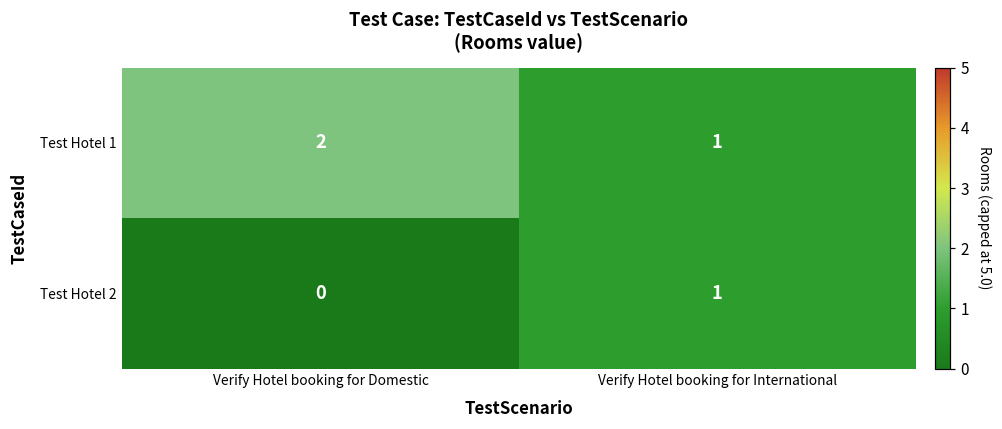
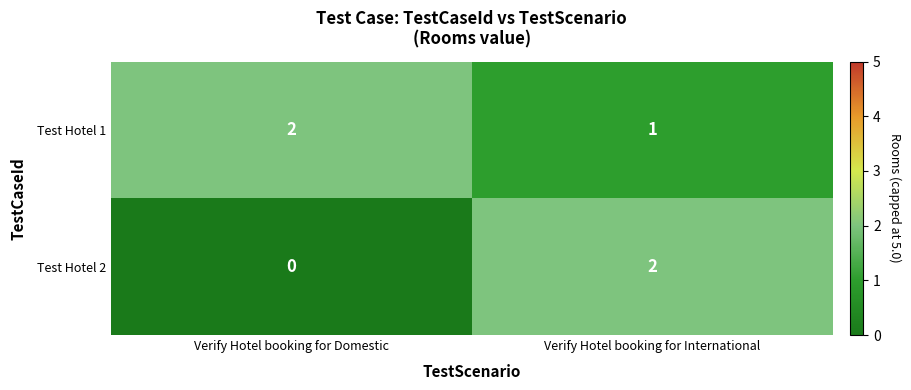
  {
    "Test Hotel 1": {
      "Verify Hotel booking for Domestic": 2,
      "Verify Hotel booking for International": 1
    },
    "Test Hotel 2": {
      "Verify Hotel booking for Domestic": 0,
-     "Verify Hotel booking for International": 1
+     "Verify Hotel booking for International": 2
    }
  }
